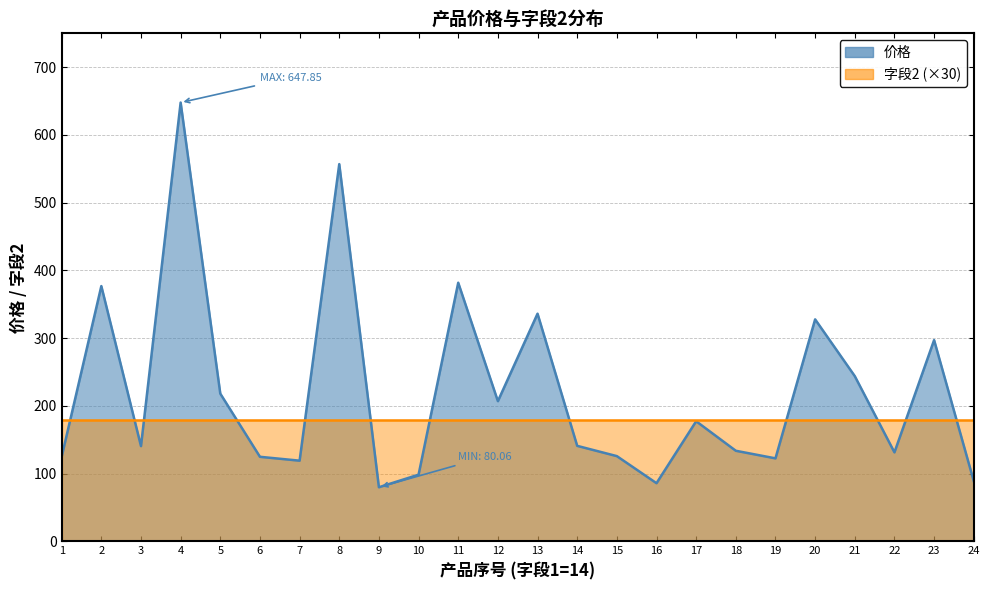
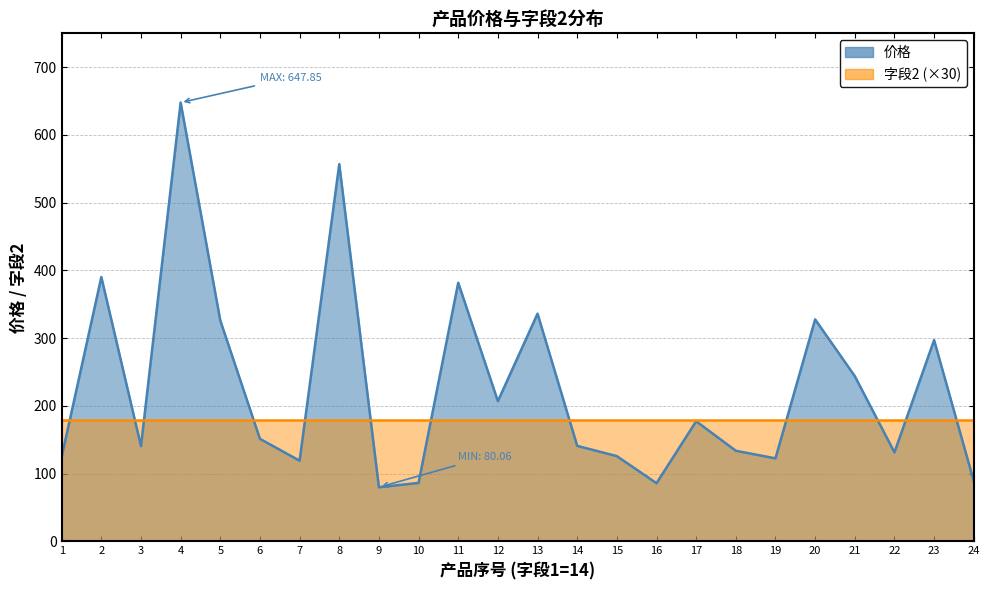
  {
    "价格": {
      "1": 130,
-     "2": 380,
+     "2": 390,
      "3": 140,
-     "5": 220,
-     "6": 130,
+     "5": 330,
+     "6": 150,
      "7": 120,
      "8": 560,
      "9": 80,
-     "10": 100,
+     "10": 90,
      "11": 380,
      "12": 210,
      "13": 340,
      "14": 140,
      "15": 130,
      "16": 90,
      "18": 130,
      "19": 120,
      "20": 330,
      "21": 240,
      "22": 130,
      "23": 300,
      "24": 90
    },
    "字段2 (×30)": {
      "1": 180,
      "2": 180,
      "3": 180,
      "4": 180,
      "5": 180,
      "6": 180,
      "7": 180,
      "8": 180,
      "9": 180,
      "10": 180,
      "11": 180,
      "12": 180,
      "13": 180,
      "14": 180,
      "15": 180,
      "16": 180,
      "18": 180,
      "19": 180,
      "20": 180,
      "21": 180,
      "22": 180,
      "23": 180,
      "24": 180
    }
  }
